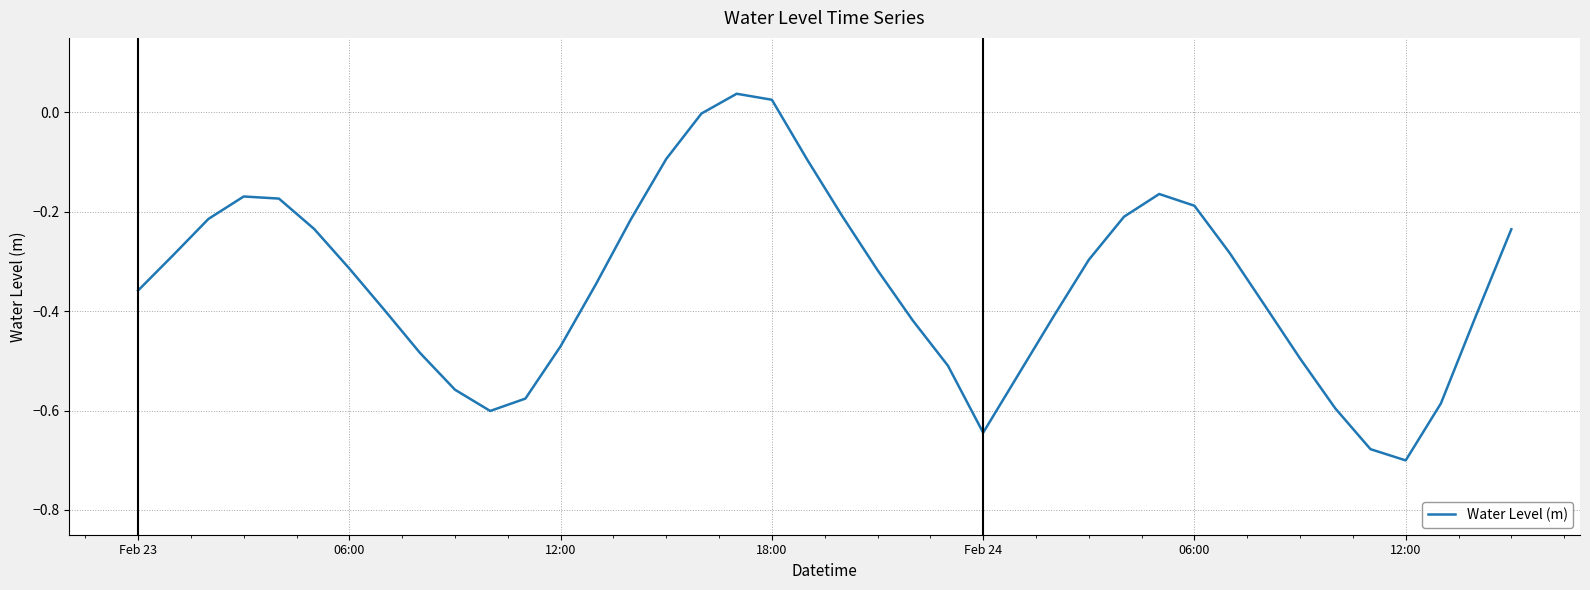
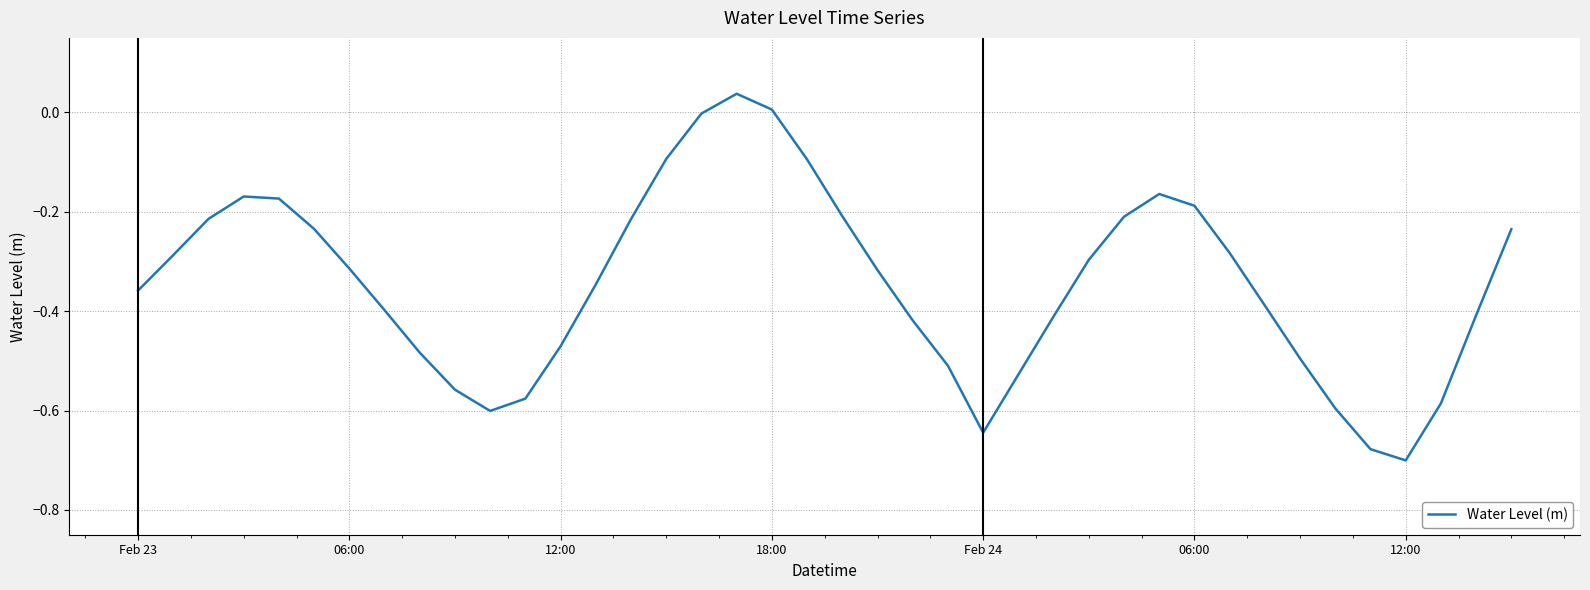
  {
    "Feb 23": -0.36,
-   "18:00": 0.03,
+   "18:00": 0.01,
    "Feb 24": -0.64
  }
